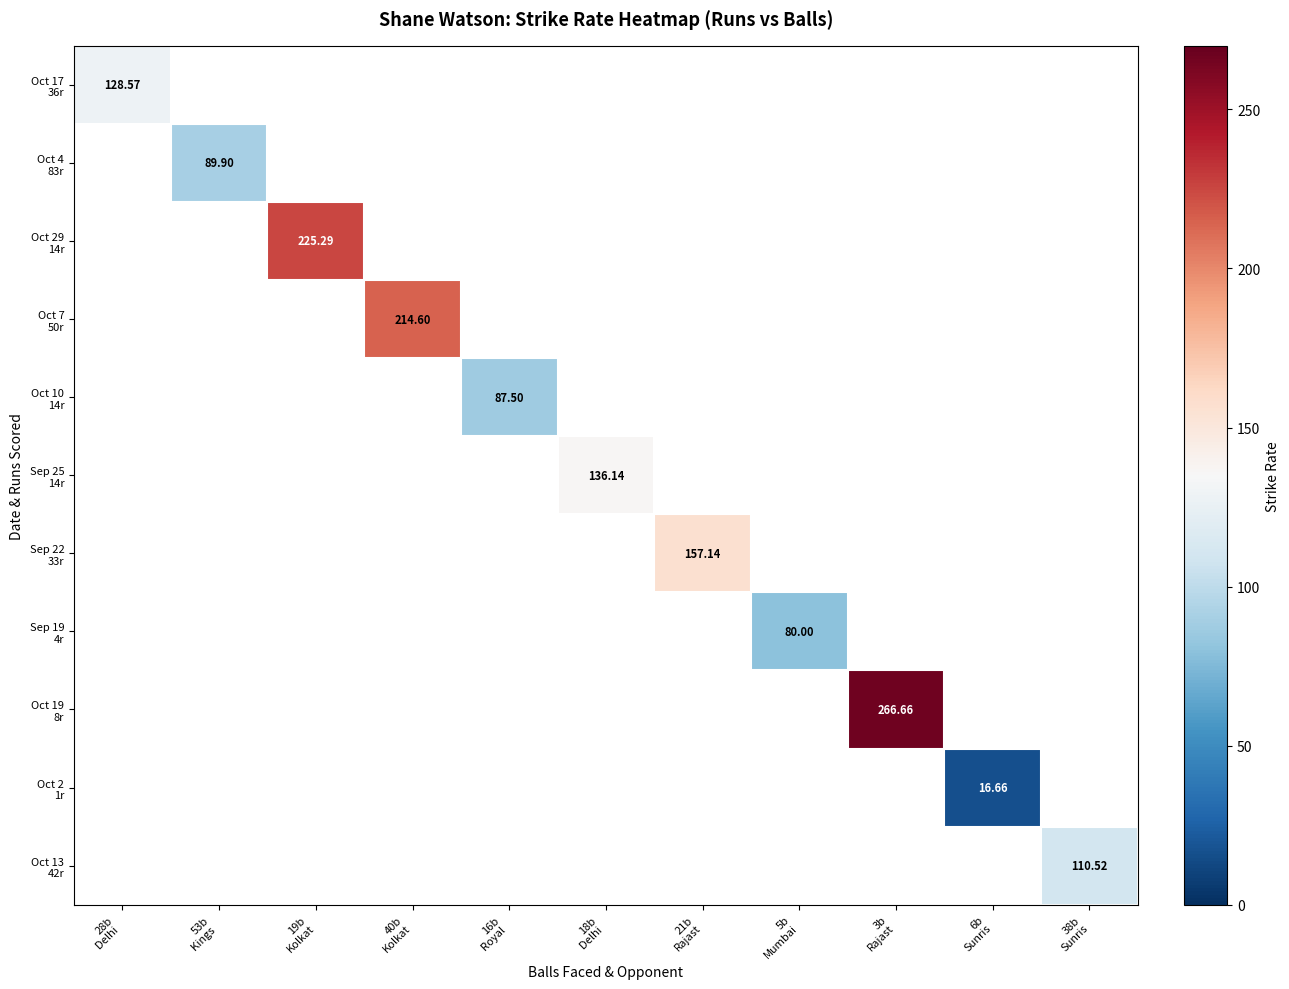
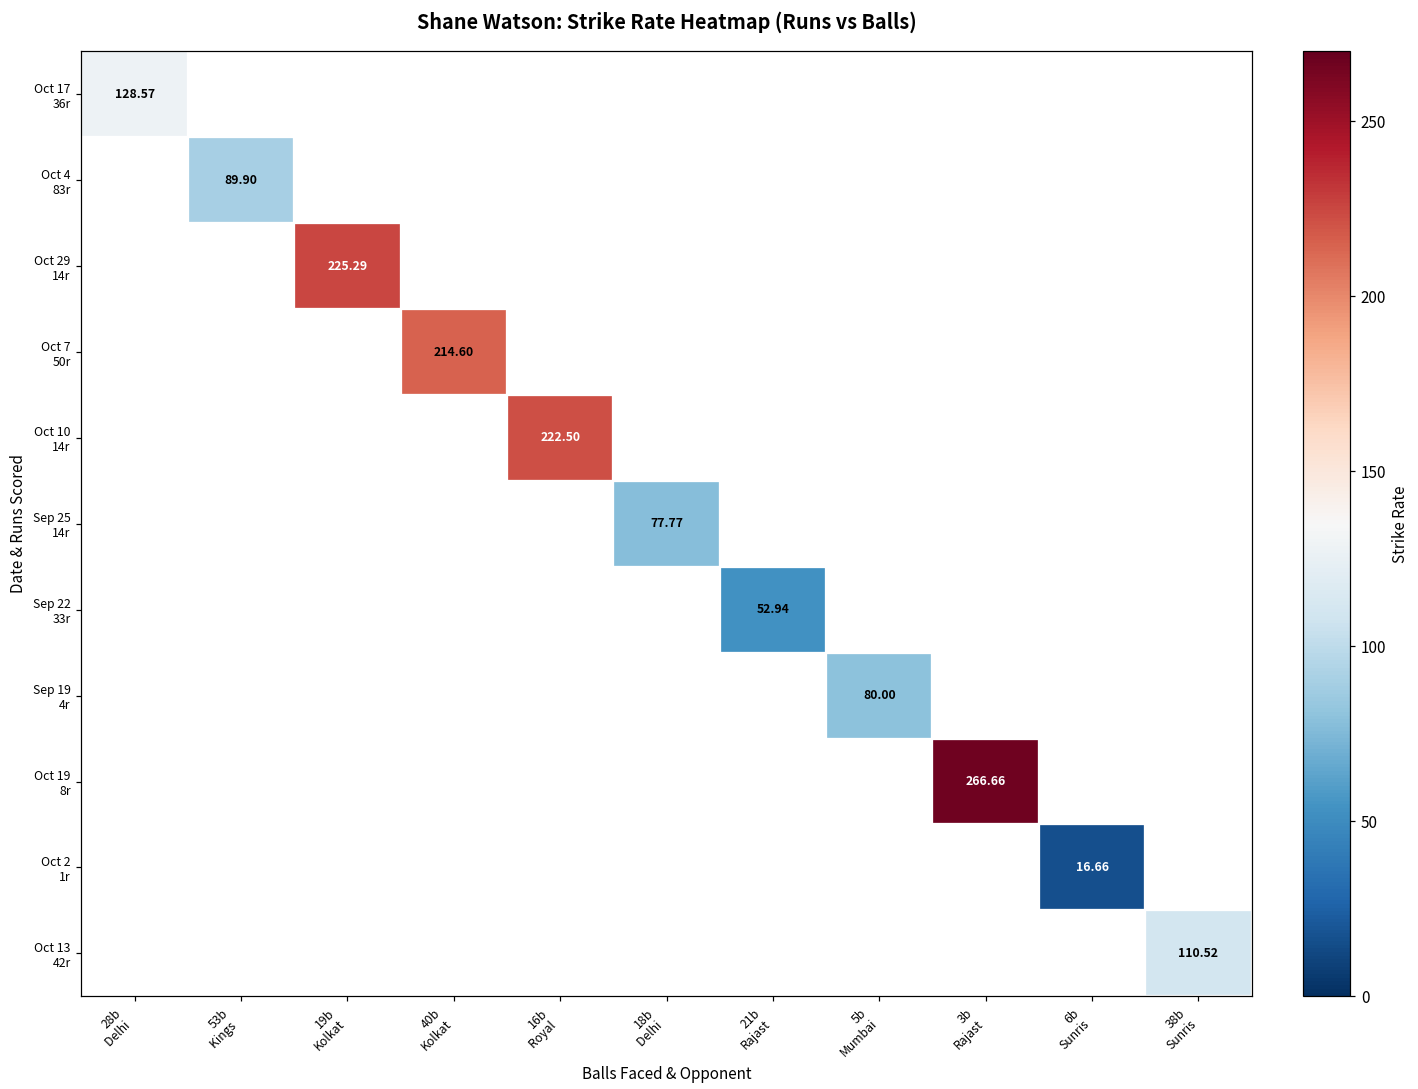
  {
    "Oct 17 36r": {
      "28b Delhi": 128.57
    },
    "Oct 4 83r": {
      "53b Kings": 89.90
    },
    "Oct 29 14r": {
      "19b Kolkat": 225.29
    },
    "Oct 7 50r": {
      "40b Kolkat": 214.60
    },
    "Oct 10 14r": {
-     "16b Royal": 87.50
+     "16b Royal": 222.50
    },
    "Sep 25 14r": {
-     "18b Delhi": 136.14
+     "18b Delhi": 77.77
    },
    "Sep 22 33r": {
-     "21b Rajast": 157.14
+     "21b Rajast": 52.94
    },
    "Sep 19 4r": {
      "5b Mumbai": 80.00
    },
    "Oct 19 8r": {
      "3b Rajast": 266.66
    },
    "Oct 2 1r": {
      "6b Sunris": 16.66
    },
    "Oct 13 42r": {
      "38b Sunris": 110.52
    }
  }
